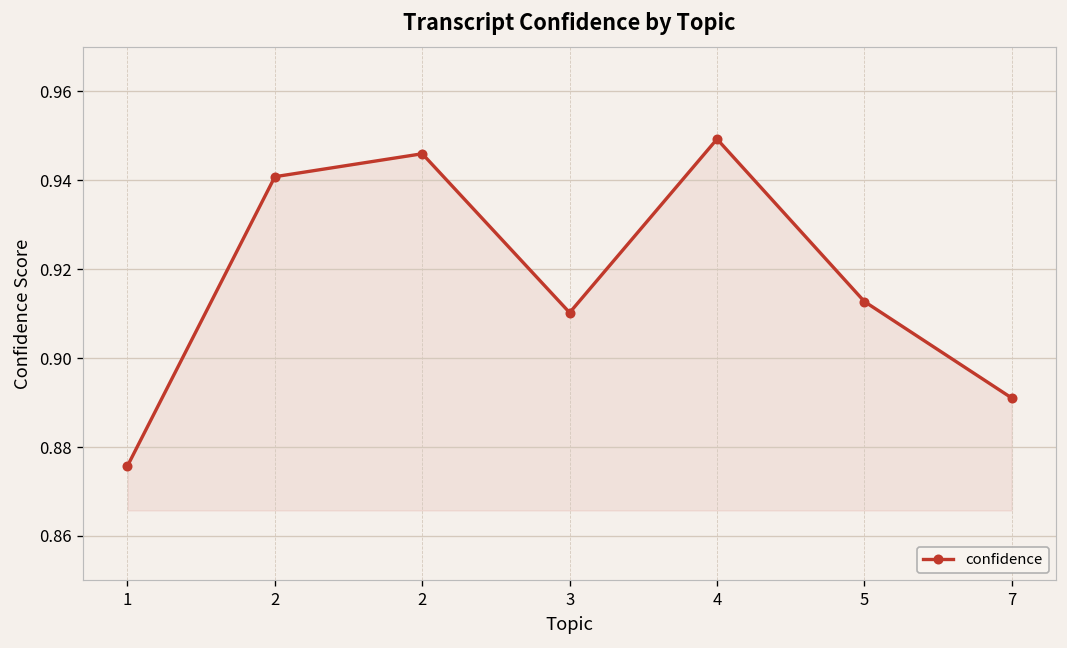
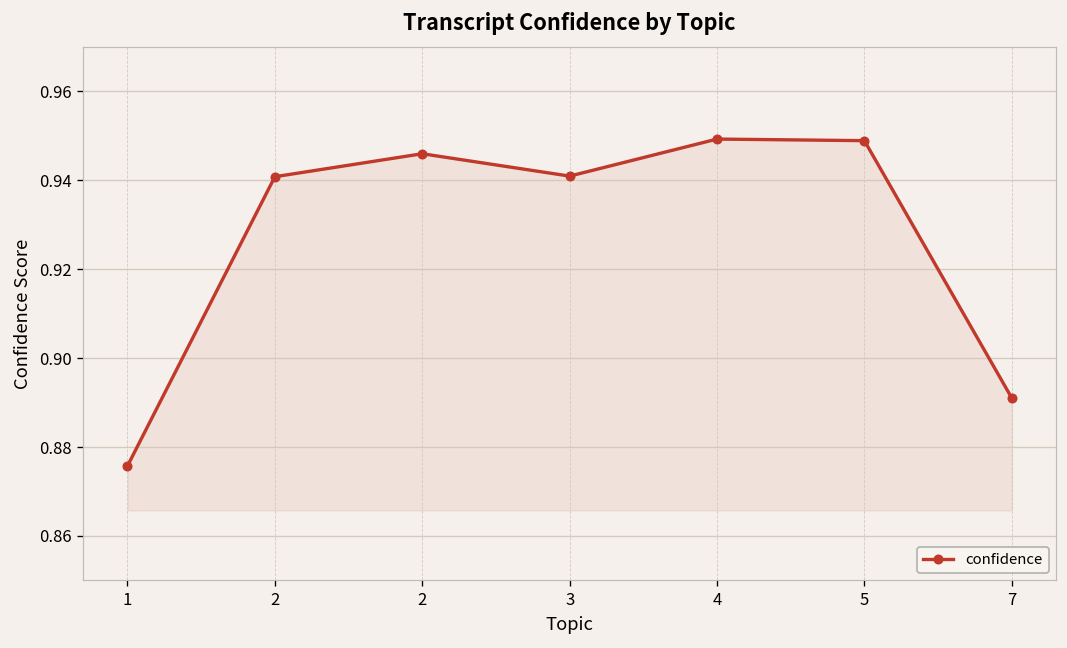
  {
    "1": 0.876,
-   "3": 0.910,
+   "3": 0.941,
    "4": 0.949,
-   "5": 0.913,
+   "5": 0.949,
    "7": 0.891
  }
